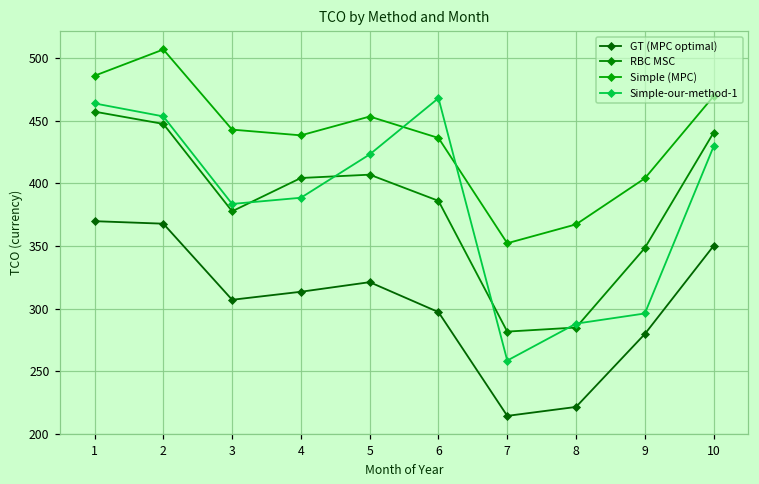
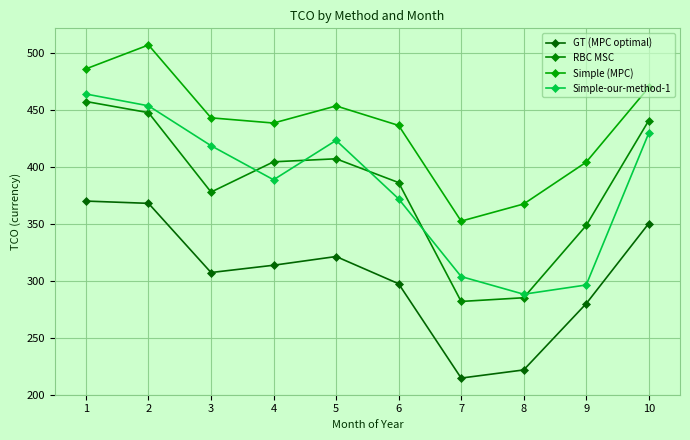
  {
    "Simple-our-method-1": {
      "1": 464,
      "2": 453,
-     "3": 383,
+     "3": 418,
      "4": 388,
      "5": 423,
-     "6": 468,
-     "7": 259,
+     "6": 372,
+     "7": 304,
      "8": 288,
      "9": 296,
      "10": 429
    }
  }
